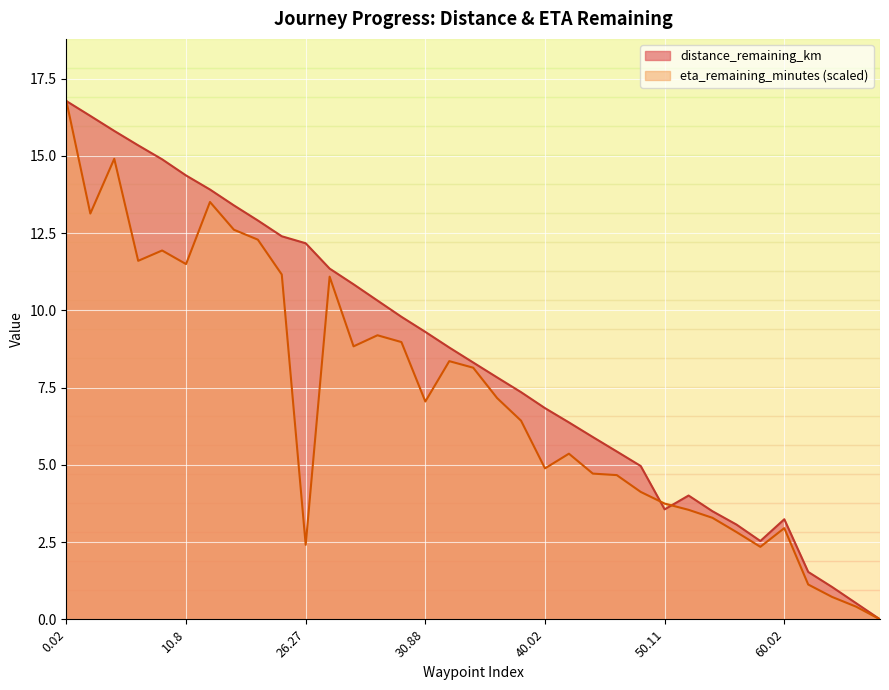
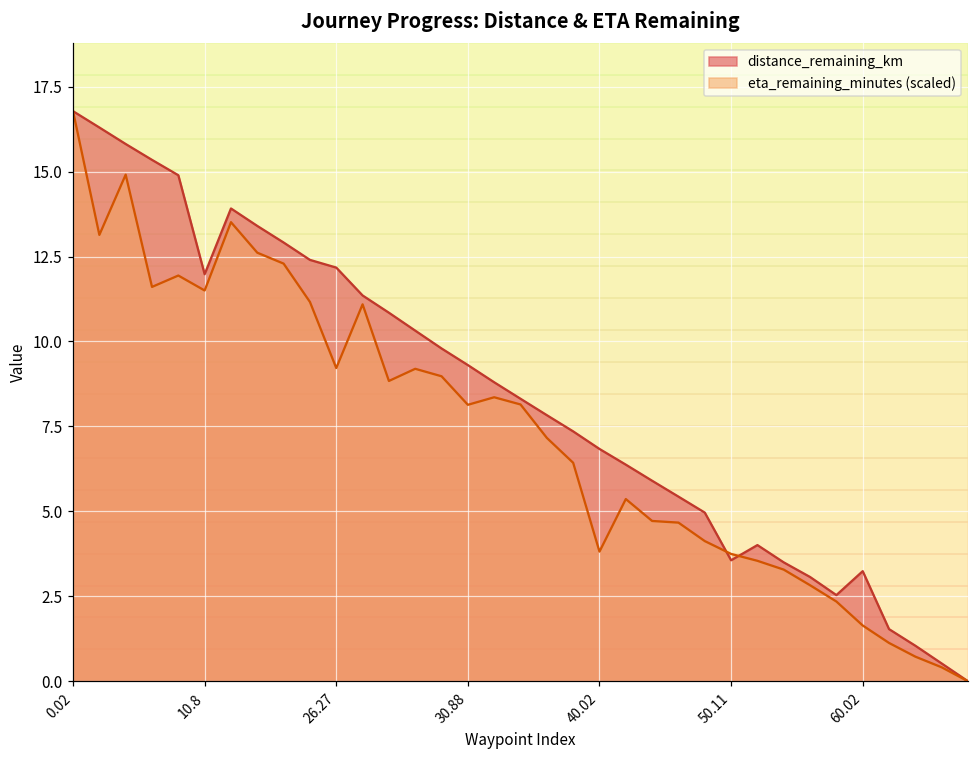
  {
    "distance_remaining_km": {
-     "10.8": 14.4,
+     "10.8": 12.0,
      "26.27": 12.2,
      "30.88": 9.3,
      "40.02": 6.8,
      "50.11": 3.6,
      "60.02": 3.2
    },
    "eta_remaining_minutes (scaled)": {
      "10.8": 11.5,
-     "26.27": 2.4,
-     "30.88": 7.1,
-     "40.02": 4.9,
+     "26.27": 9.2,
+     "30.88": 8.1,
+     "40.02": 3.8,
      "50.11": 3.7,
-     "60.02": 3.0
+     "60.02": 1.6
    }
  }
